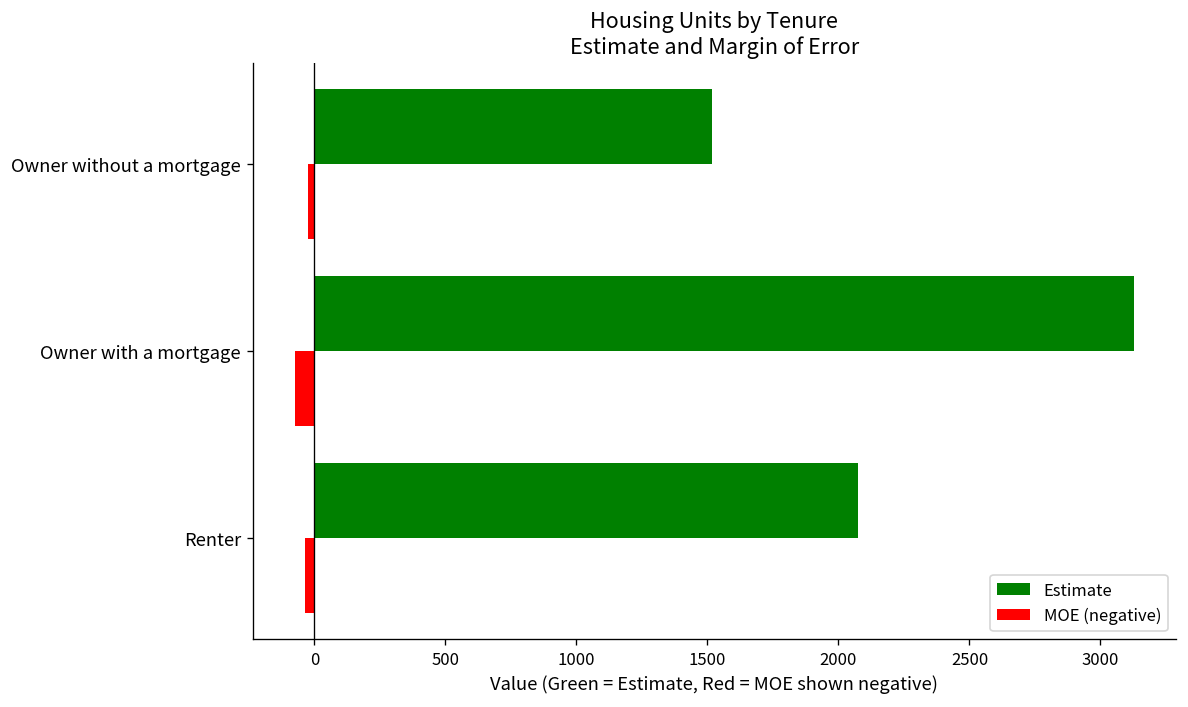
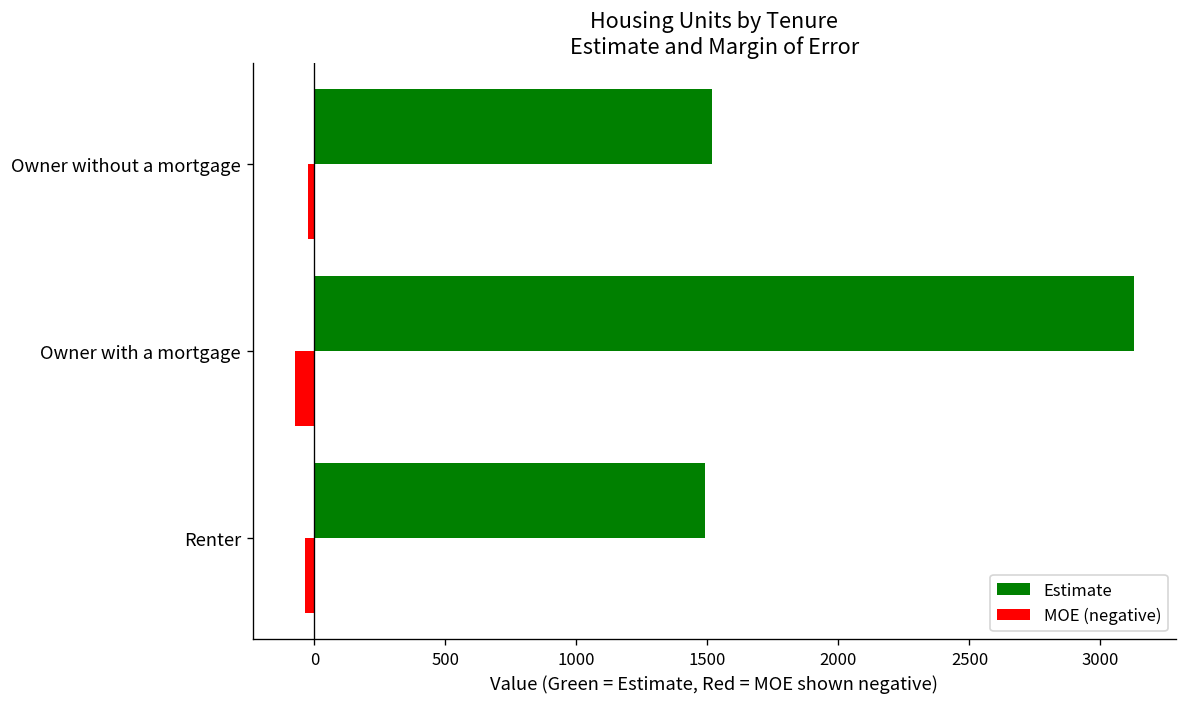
  {
    "Estimate": {
      "Owner without a mortgage": 1520,
      "Owner with a mortgage": 3130,
-     "Renter": 2070
+     "Renter": 1490
    },
    "MOE (negative)": {
      "Owner without a mortgage": -30,
      "Owner with a mortgage": -80,
      "Renter": -40
    }
  }
